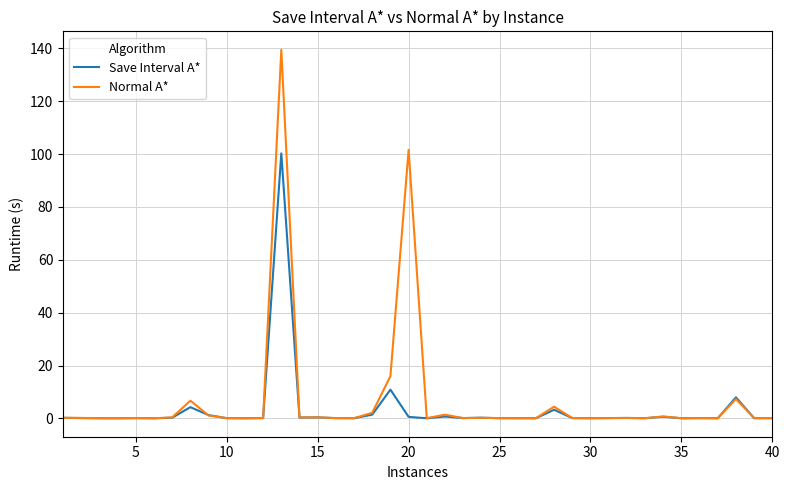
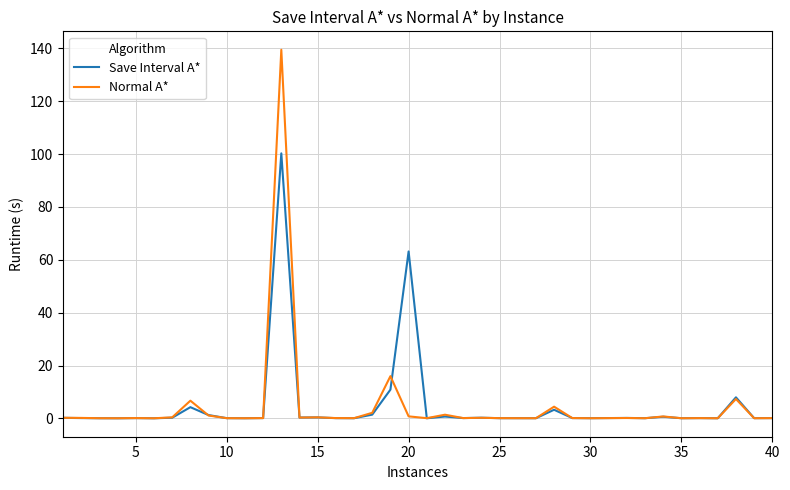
  {
    "Save Interval A*": {
-     "20": 1
+     "20": 63
    },
    "Normal A*": {
-     "20": 102
+     "20": 1
    }
  }
